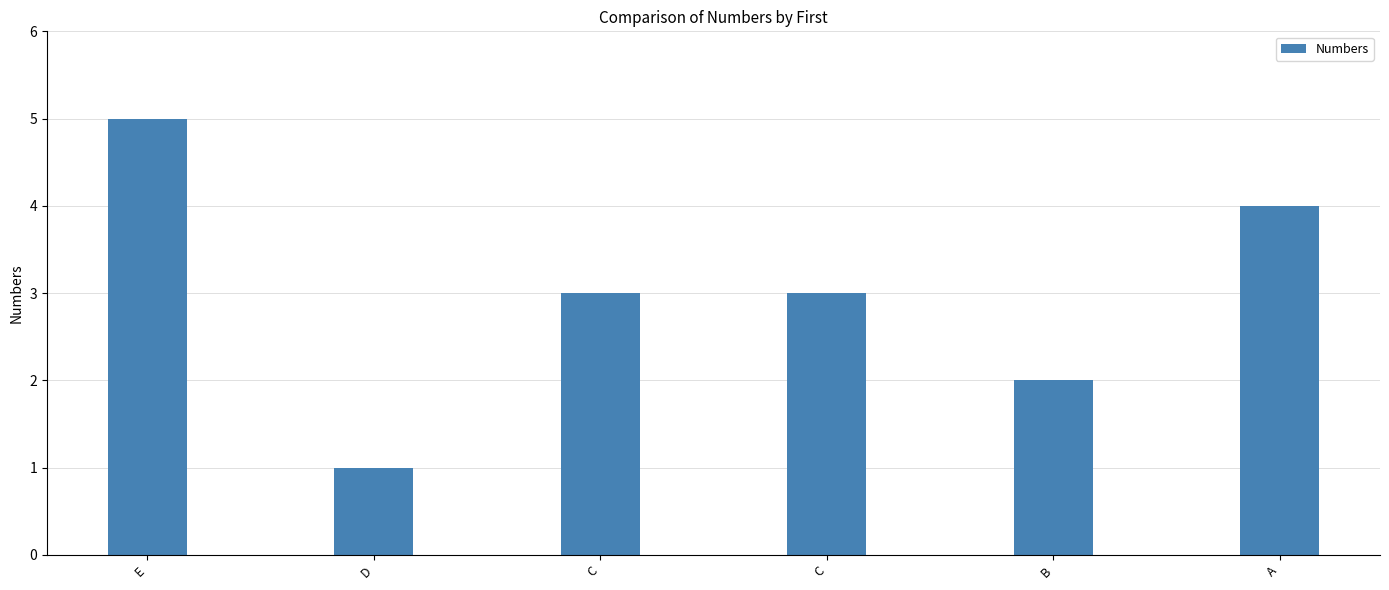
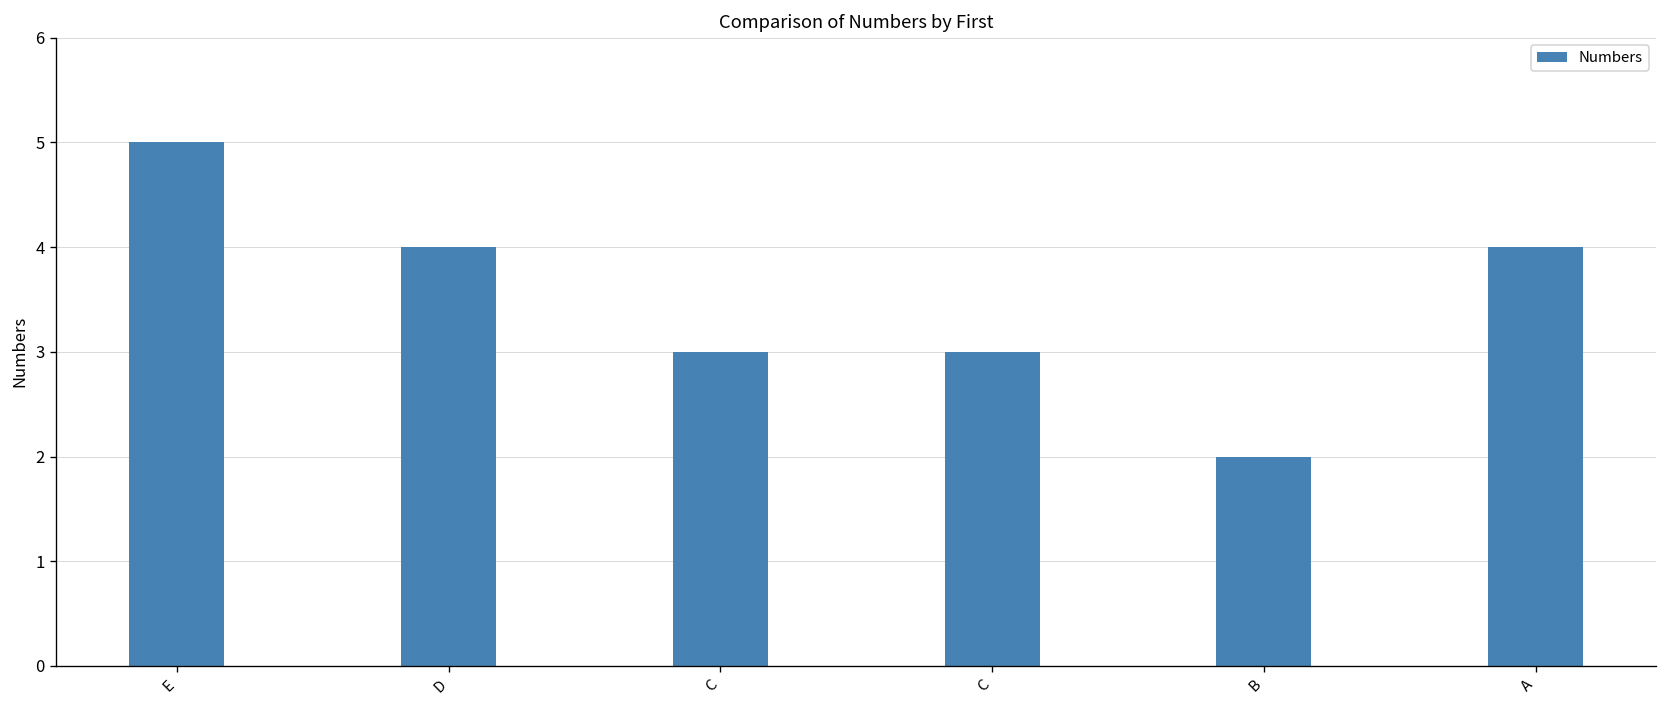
  {
    "E": 5,
-   "D": 1,
+   "D": 4,
    "B": 2,
    "A": 4
  }
